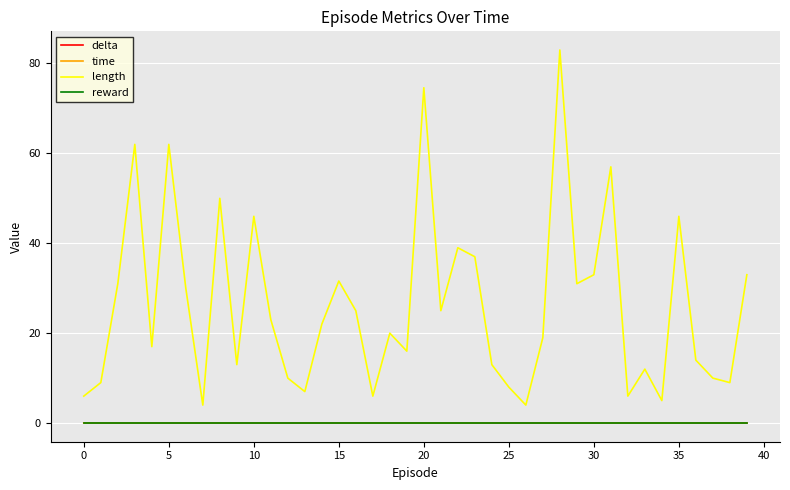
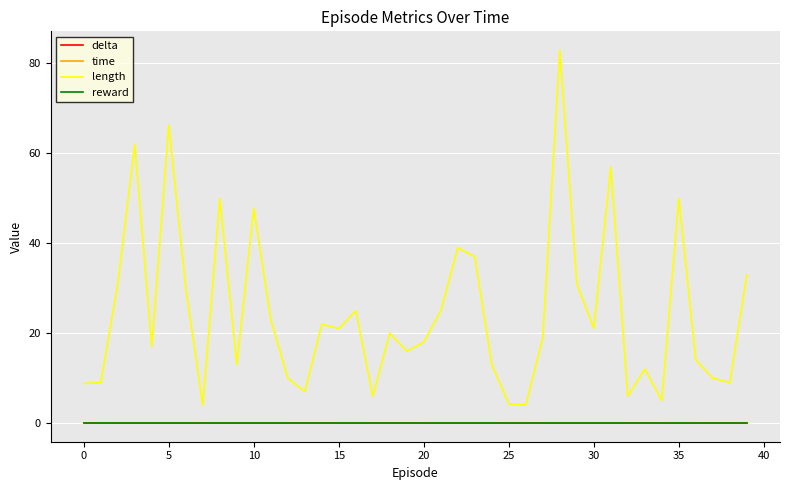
  {
    "reward": {
      "0": 0,
      "5": 0,
      "10": 0,
      "15": 0,
      "20": 0,
      "25": 0,
      "30": 0,
      "35": 0
    },
    "length": {
-     "0": 6,
-     "5": 62,
-     "10": 46,
-     "15": 32,
-     "20": 75,
-     "25": 8,
-     "30": 33,
-     "35": 46
+     "0": 9,
+     "5": 66,
+     "10": 48,
+     "15": 21,
+     "20": 18,
+     "25": 4,
+     "30": 21,
+     "35": 50
    }
  }
